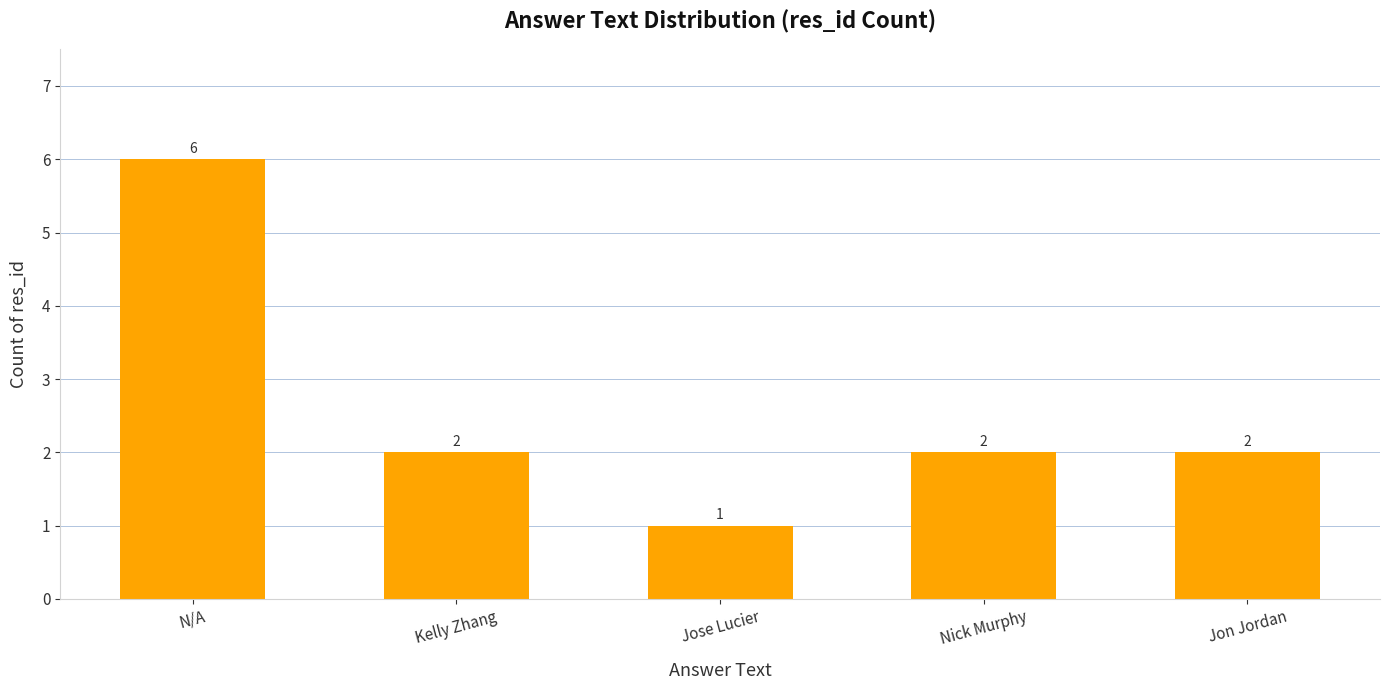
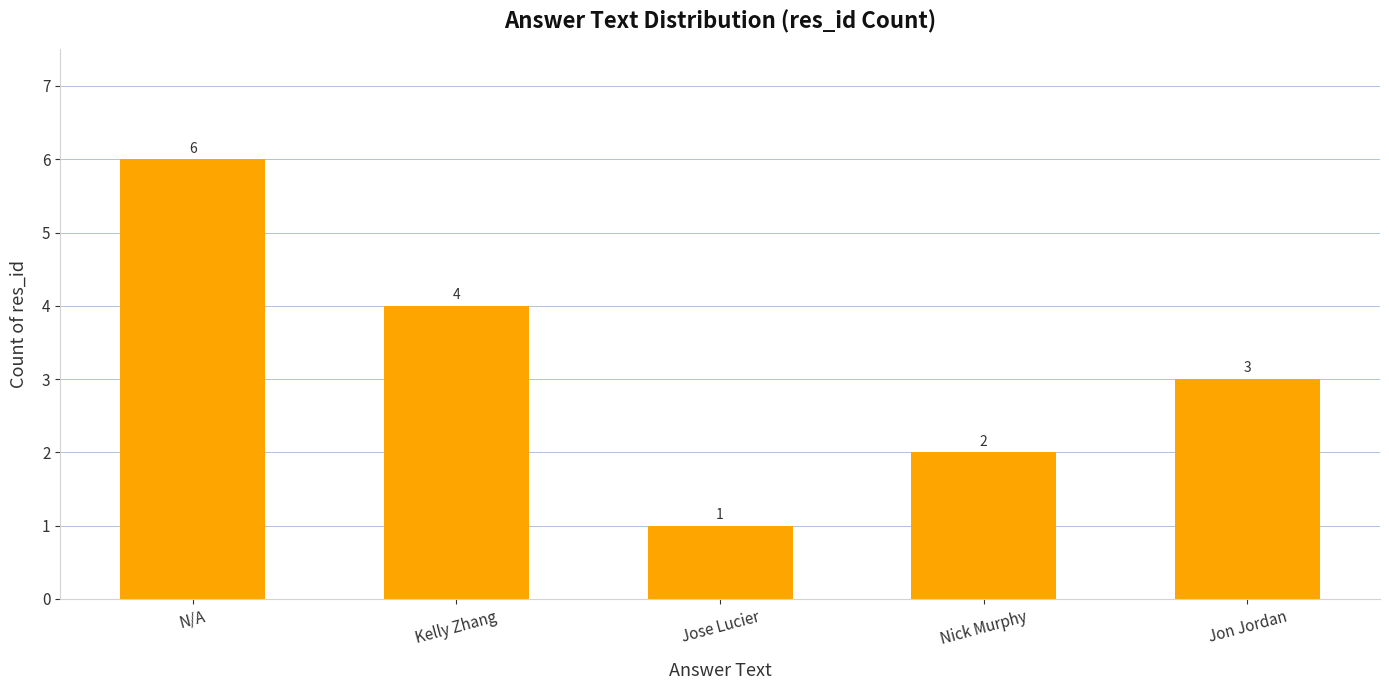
  {
    "N/A": 6,
-   "Kelly Zhang": 2,
+   "Kelly Zhang": 4,
    "Jose Lucier": 1,
    "Nick Murphy": 2,
-   "Jon Jordan": 2
+   "Jon Jordan": 3
  }
